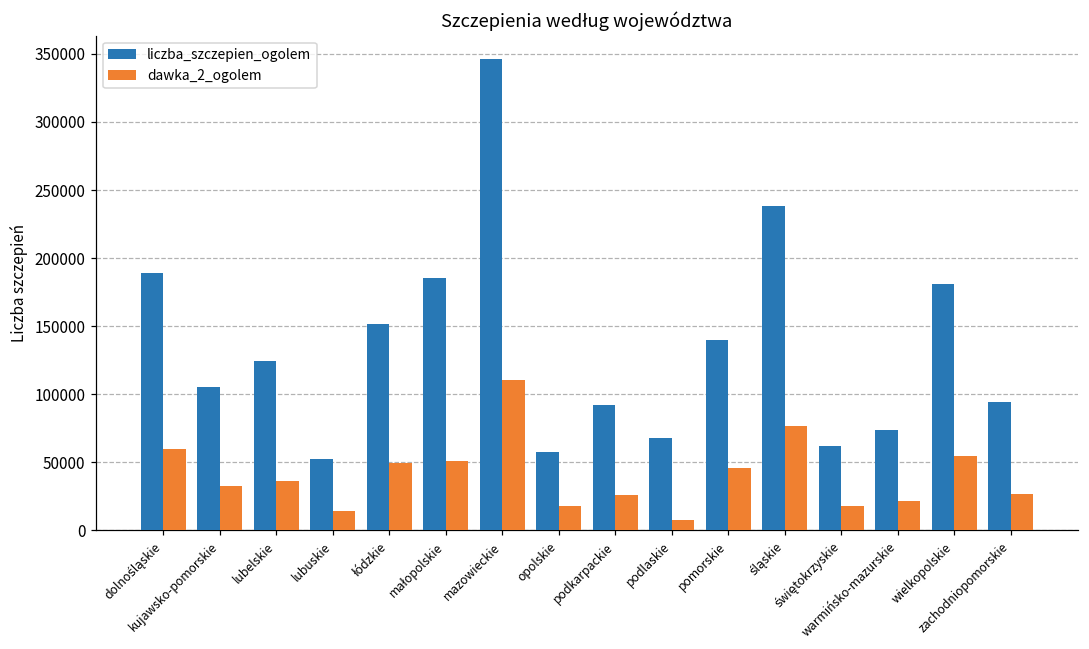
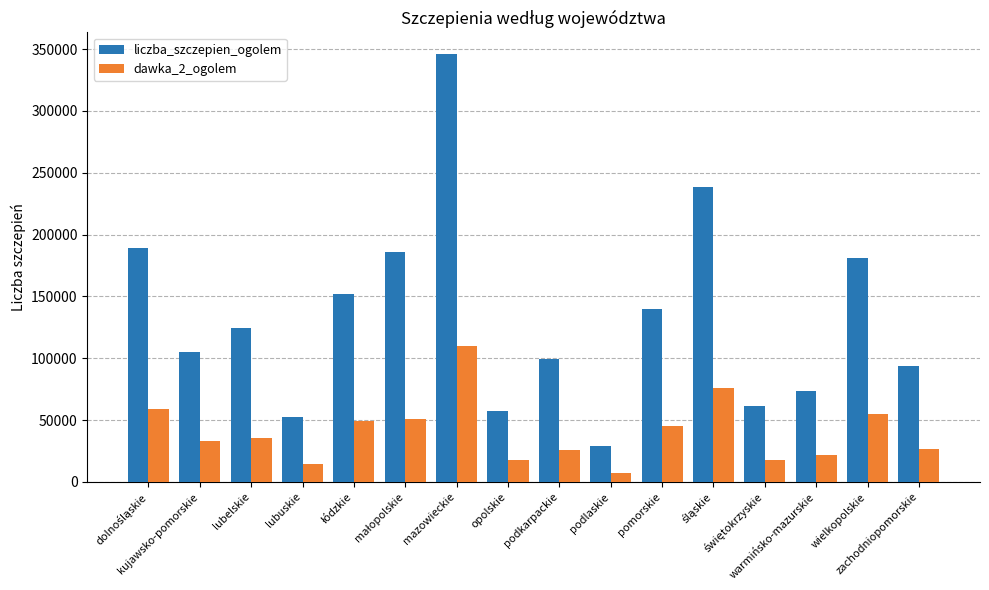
  {
    "liczba_szczepien_ogolem": {
      "dolnośląskie": 189000,
      "kujawsko-pomorskie": 105000,
      "lubelskie": 125000,
      "lubuskie": 53000,
      "łódzkie": 152000,
      "małopolskie": 186000,
      "mazowieckie": 346000,
      "opolskie": 57000,
-     "podkarpackie": 92000,
-     "podlaskie": 68000,
+     "podkarpackie": 100000,
+     "podlaskie": 29000,
      "pomorskie": 139000,
      "śląskie": 238000,
      "świętokrzyskie": 62000,
      "warmińsko-mazurskie": 73000,
      "wielkopolskie": 181000,
      "zachodniopomorskie": 94000
    },
    "dawka_2_ogolem": {
      "dolnośląskie": 59000,
      "kujawsko-pomorskie": 33000,
      "lubelskie": 36000,
      "lubuskie": 14000,
      "łódzkie": 49000,
      "małopolskie": 51000,
      "mazowieckie": 110000,
      "opolskie": 18000,
      "podkarpackie": 26000,
      "podlaskie": 7000,
      "pomorskie": 46000,
      "śląskie": 76000,
      "świętokrzyskie": 18000,
      "warmińsko-mazurskie": 22000,
      "wielkopolskie": 55000,
      "zachodniopomorskie": 27000
    }
  }
